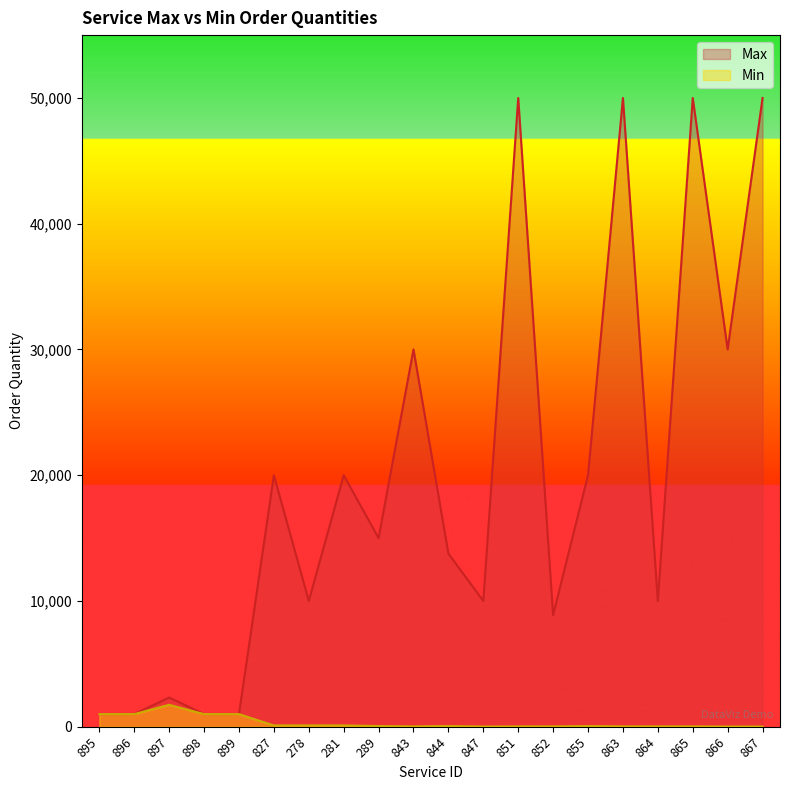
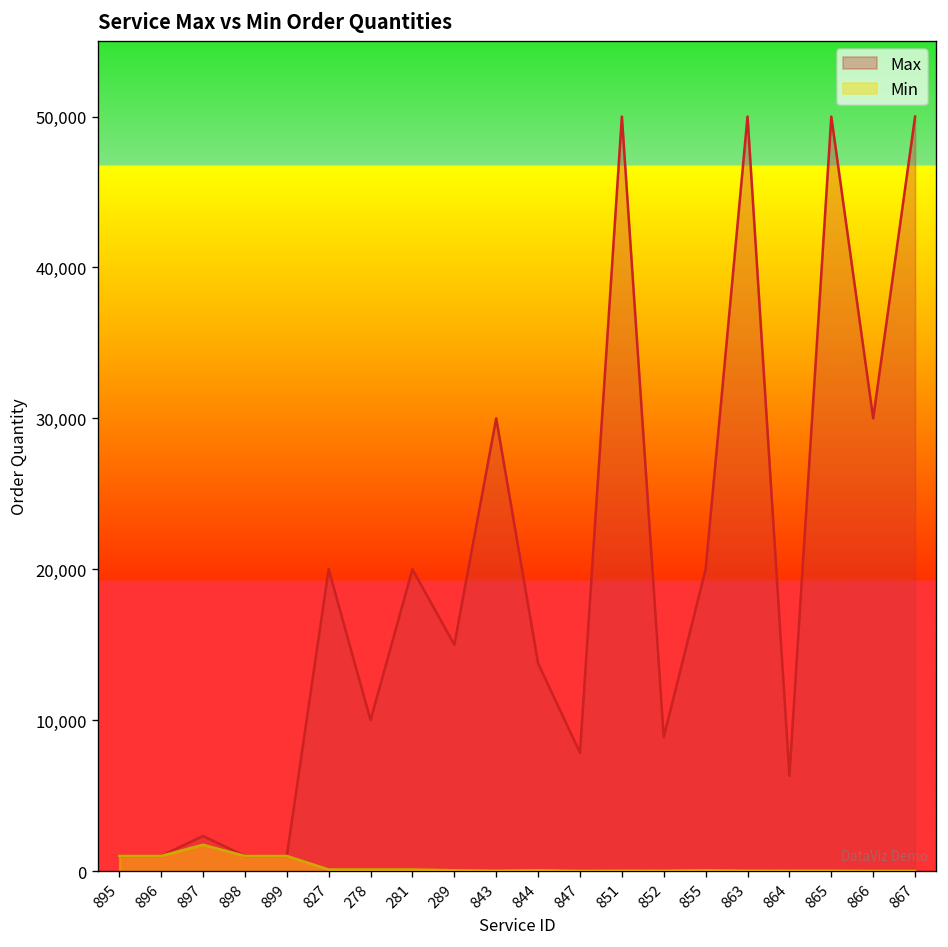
  {
    "Max": {
      "897": "2,300",
      "827": "20,000",
      "278": "10,000",
      "281": "20,000",
      "289": "15,000",
      "843": "30,000",
      "844": "13,800",
-     "847": "10,000",
+     "847": "7,800",
      "851": "50,000",
      "852": "8,900",
      "855": "20,000",
      "863": "50,000",
-     "864": "10,000",
+     "864": "6,300",
      "865": "50,000",
      "866": "30,000",
      "867": "50,000"
    },
    "Min": {
      "897": "1,700",
      "827": "100",
      "278": "100",
      "281": "100",
      "289": "100",
      "843": "0",
      "844": "100",
      "847": "0",
      "851": "0",
      "852": "0",
      "855": "100",
      "863": "0",
      "864": "0",
      "865": "0",
      "866": "0",
      "867": "0"
    }
  }
